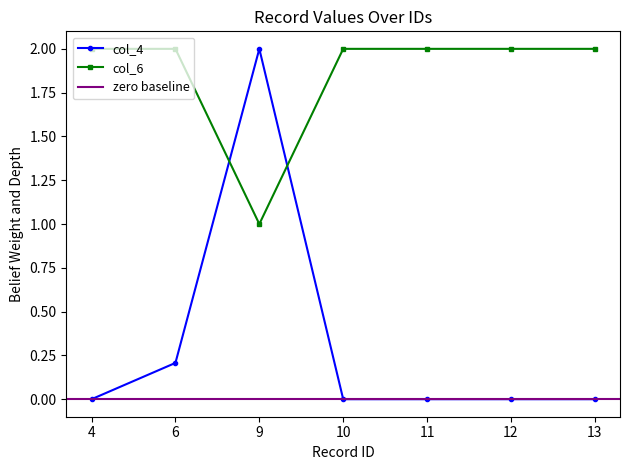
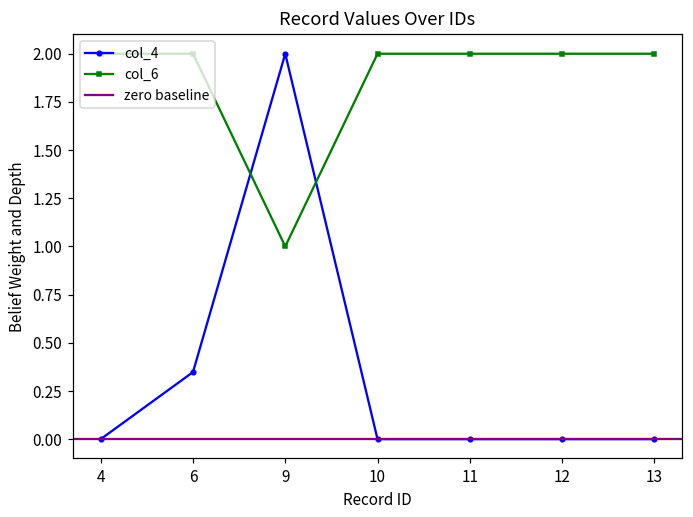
  {
    "col_4": {
      "4": 0.00,
-     "6": 0.21,
+     "6": 0.35,
      "9": 2.00,
      "10": 0.00,
      "11": 0.00,
      "12": 0.00,
      "13": 0.00
    },
    "col_6": {
      "9": 1.00,
      "10": 2.00,
      "11": 2.00,
      "12": 2.00,
      "13": 2.00
    }
  }
